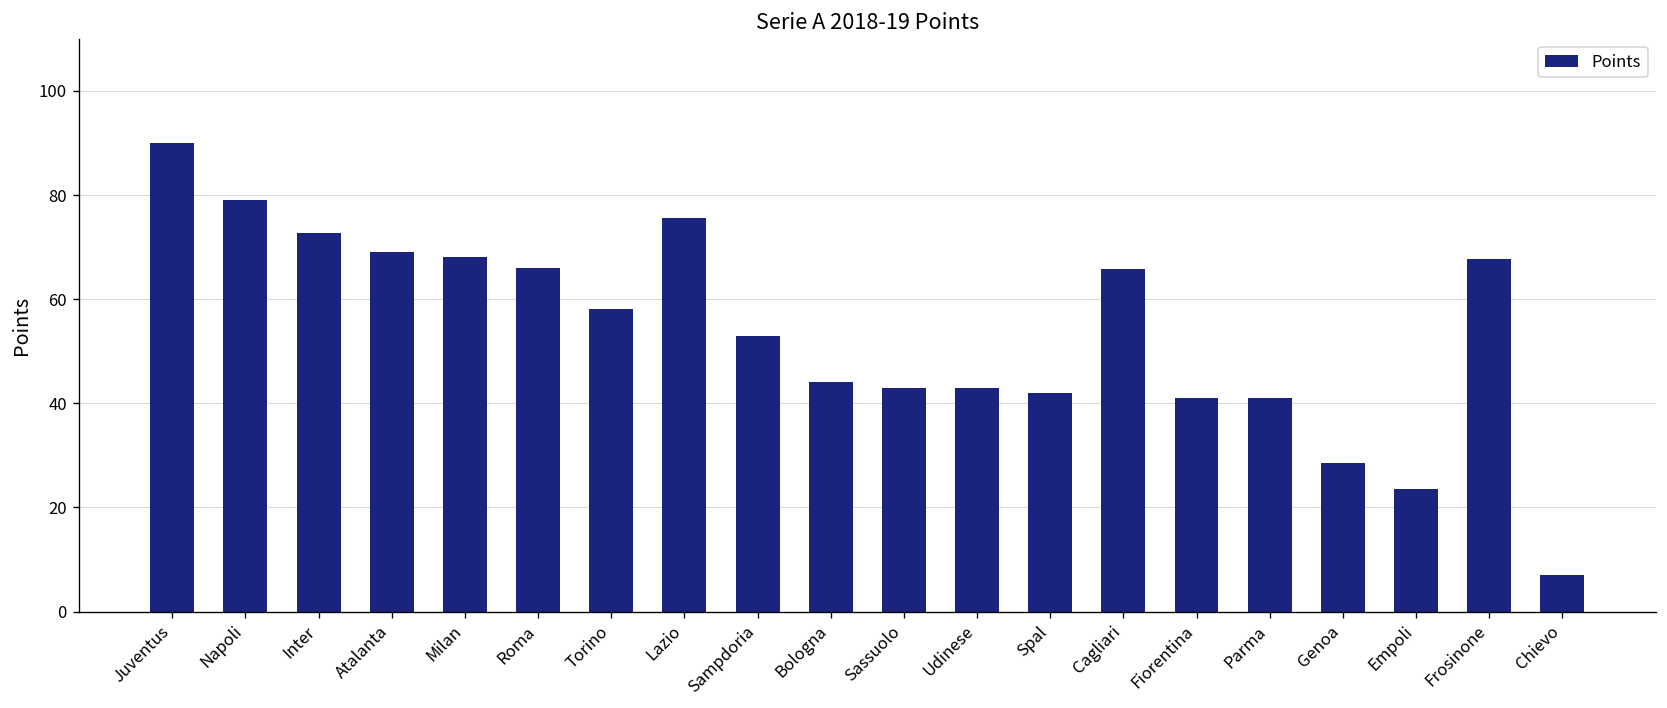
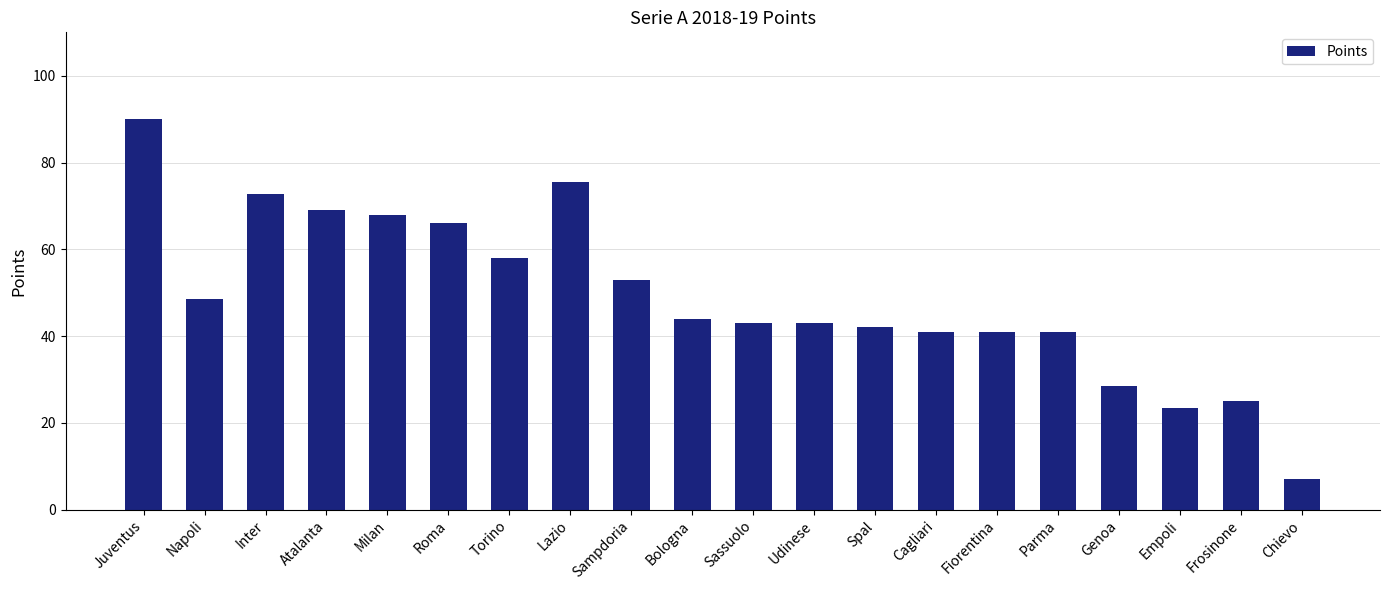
  {
    "Juventus": 90,
-   "Napoli": 79,
+   "Napoli": 49,
    "Inter": 73,
    "Atalanta": 69,
    "Milan": 68,
    "Roma": 66,
    "Torino": 58,
    "Lazio": 76,
    "Sampdoria": 53,
    "Bologna": 44,
    "Sassuolo": 43,
    "Udinese": 43,
    "Spal": 42,
-   "Cagliari": 66,
+   "Cagliari": 41,
    "Fiorentina": 41,
    "Parma": 41,
    "Genoa": 29,
    "Empoli": 24,
-   "Frosinone": 68,
+   "Frosinone": 25,
    "Chievo": 7
  }
